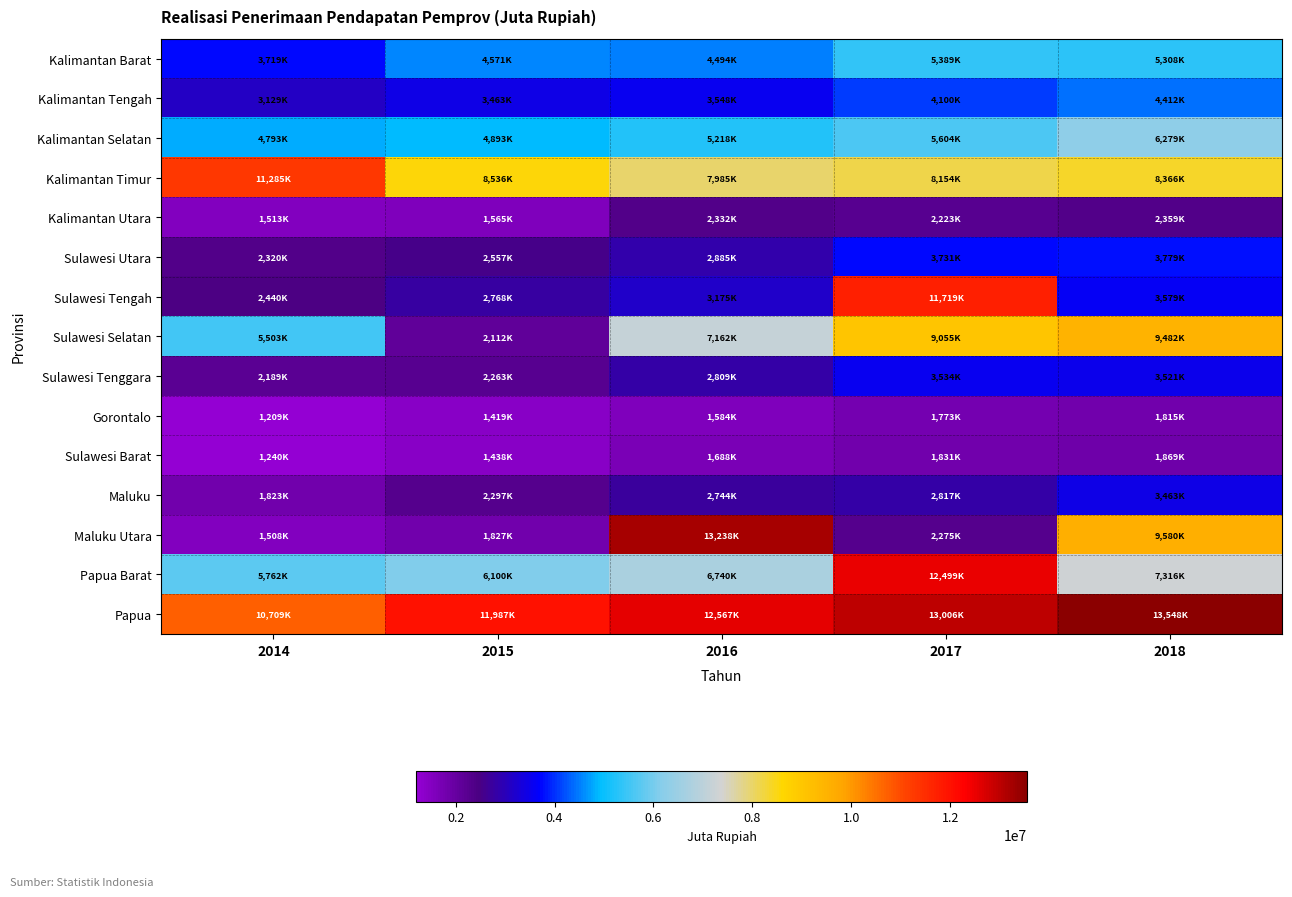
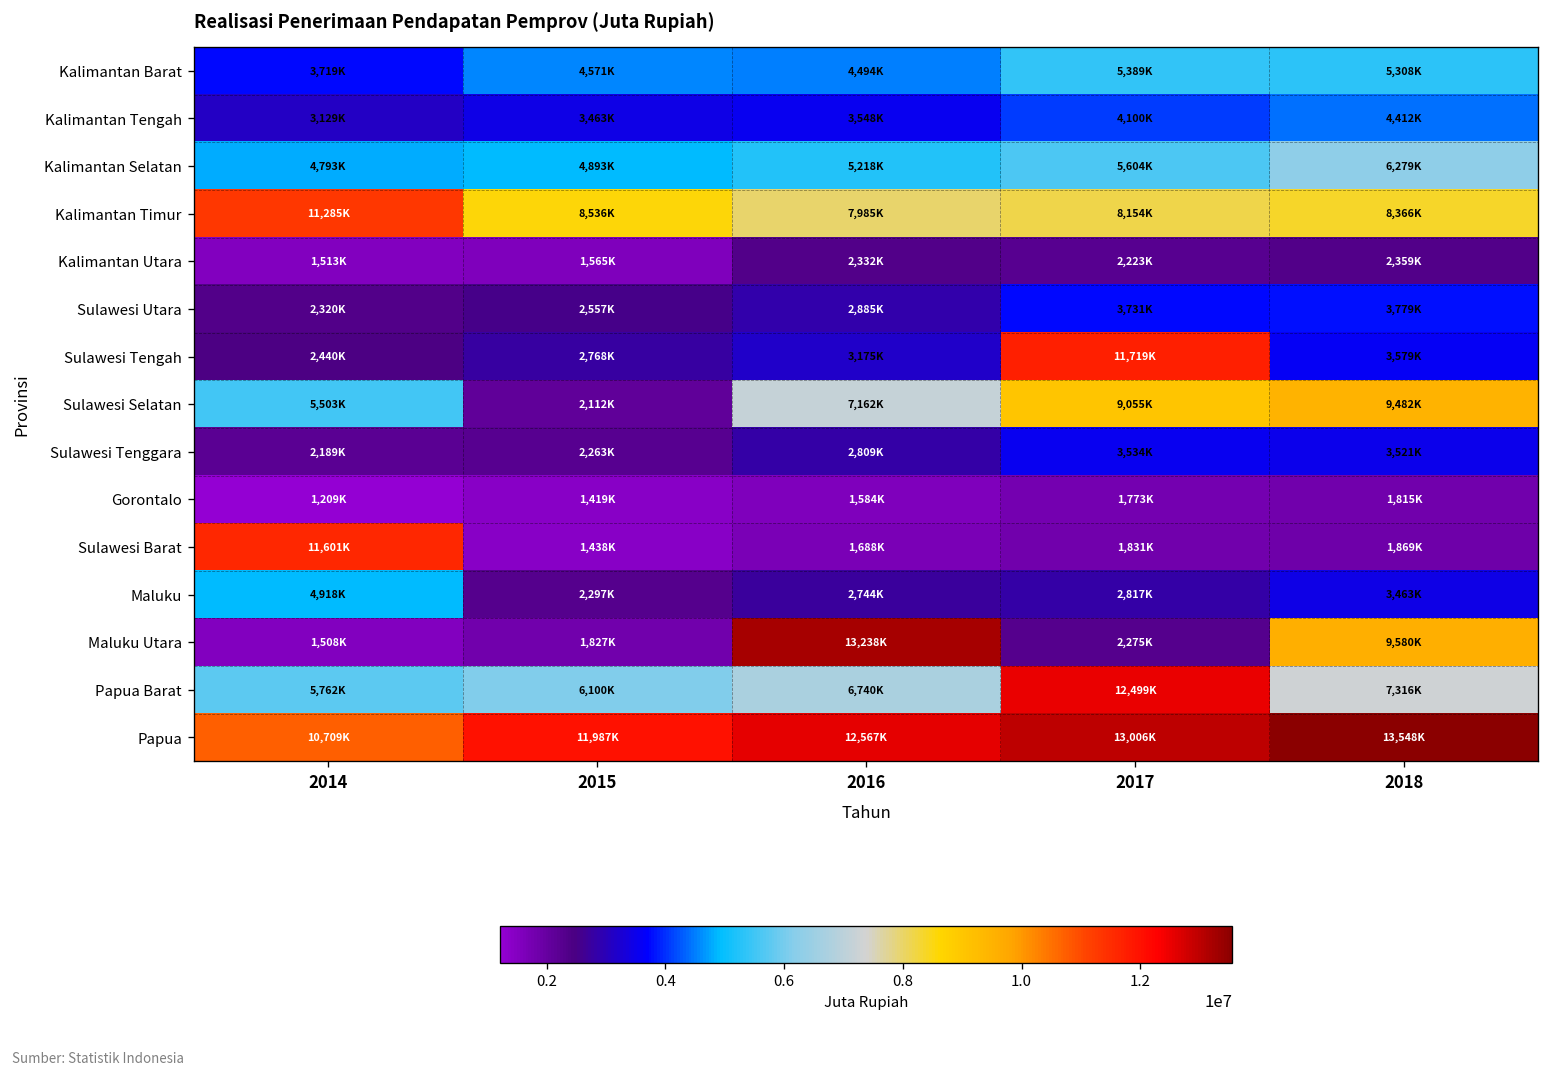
  {
    "Kalimantan Barat": {
      "2014": "3,719K",
      "2015": "4,571K",
      "2016": "4,494K",
      "2017": "5,389K",
      "2018": "5,308K"
    },
    "Kalimantan Tengah": {
      "2014": "3,129K",
      "2015": "3,463K",
      "2016": "3,548K",
      "2017": "4,100K",
      "2018": "4,412K"
    },
    "Kalimantan Selatan": {
      "2014": "4,793K",
      "2015": "4,893K",
      "2016": "5,218K",
      "2017": "5,604K",
      "2018": "6,279K"
    },
    "Kalimantan Timur": {
      "2014": "11,285K",
      "2015": "8,536K",
      "2016": "7,985K",
      "2017": "8,154K",
      "2018": "8,366K"
    },
    "Kalimantan Utara": {
      "2014": "1,513K",
      "2015": "1,565K",
      "2016": "2,332K",
      "2017": "2,223K",
      "2018": "2,359K"
    },
    "Sulawesi Utara": {
      "2014": "2,320K",
      "2015": "2,557K",
      "2016": "2,885K",
      "2017": "3,731K",
      "2018": "3,779K"
    },
    "Sulawesi Tengah": {
      "2014": "2,440K",
      "2015": "2,768K",
      "2016": "3,175K",
      "2017": "11,719K",
      "2018": "3,579K"
    },
    "Sulawesi Selatan": {
      "2014": "5,503K",
      "2015": "2,112K",
      "2016": "7,162K",
      "2017": "9,055K",
      "2018": "9,482K"
    },
    "Sulawesi Tenggara": {
      "2014": "2,189K",
      "2015": "2,263K",
      "2016": "2,809K",
      "2017": "3,534K",
      "2018": "3,521K"
    },
    "Gorontalo": {
      "2014": "1,209K",
      "2015": "1,419K",
      "2016": "1,584K",
      "2017": "1,773K",
      "2018": "1,815K"
    },
    "Sulawesi Barat": {
-     "2014": "1,240K",
+     "2014": "11,601K",
      "2015": "1,438K",
      "2016": "1,688K",
      "2017": "1,831K",
      "2018": "1,869K"
    },
    "Maluku": {
-     "2014": "1,823K",
+     "2014": "4,918K",
      "2015": "2,297K",
      "2016": "2,744K",
      "2017": "2,817K",
      "2018": "3,463K"
    },
    "Maluku Utara": {
      "2014": "1,508K",
      "2015": "1,827K",
      "2016": "13,238K",
      "2017": "2,275K",
      "2018": "9,580K"
    },
    "Papua Barat": {
      "2014": "5,762K",
      "2015": "6,100K",
      "2016": "6,740K",
      "2017": "12,499K",
      "2018": "7,316K"
    },
    "Papua": {
      "2014": "10,709K",
      "2015": "11,987K",
      "2016": "12,567K",
      "2017": "13,006K",
      "2018": "13,548K"
    }
  }
